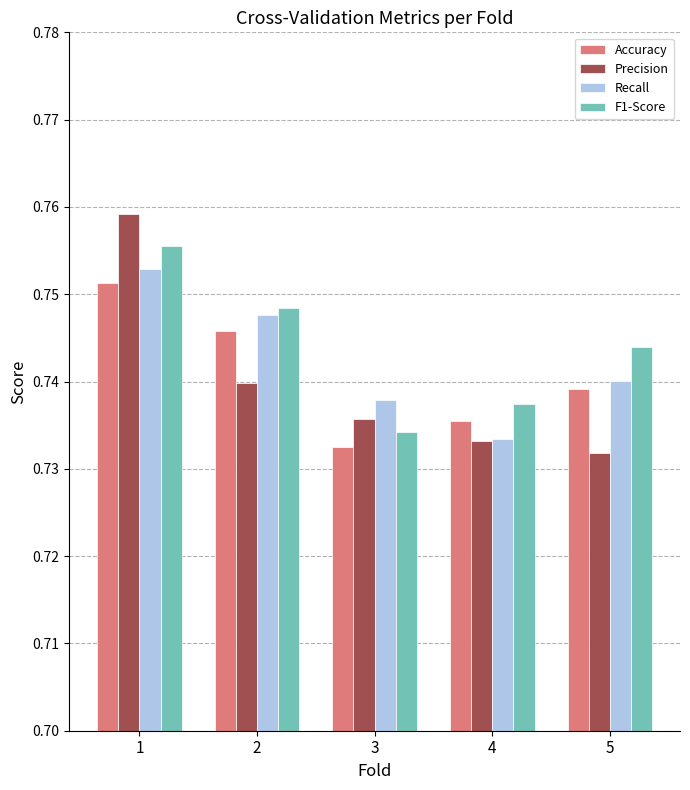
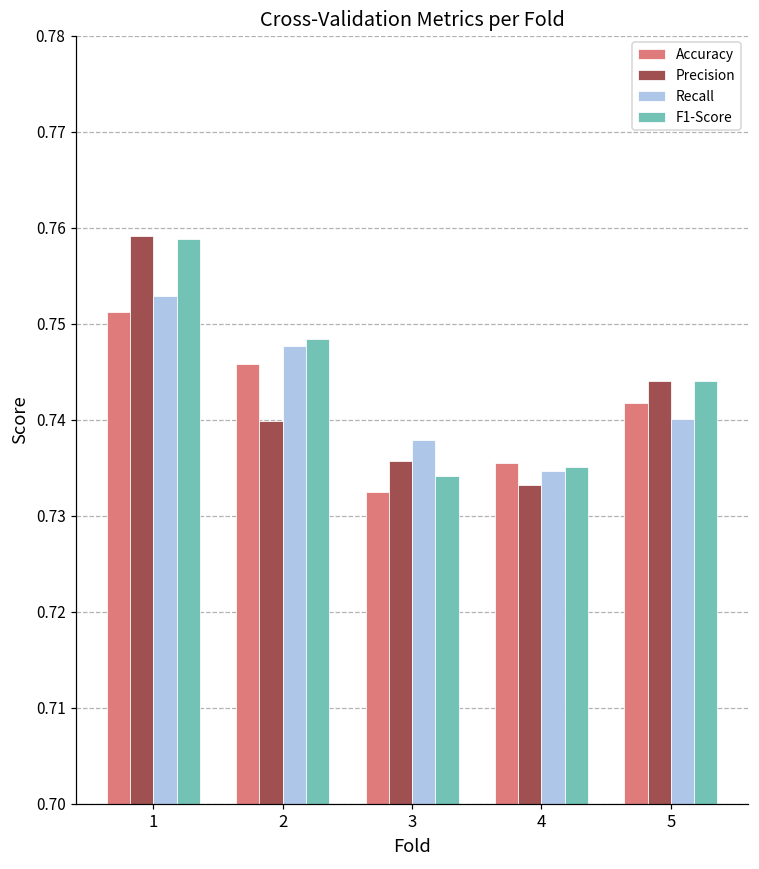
  {
    "Accuracy": {
      "1": 0.751,
      "2": 0.746,
      "3": 0.733,
      "4": 0.736,
-     "5": 0.739
+     "5": 0.742
    },
    "Precision": {
      "1": 0.759,
      "2": 0.740,
      "3": 0.736,
      "4": 0.733,
-     "5": 0.732
+     "5": 0.744
    },
    "Recall": {
      "1": 0.753,
      "2": 0.748,
      "3": 0.738,
-     "4": 0.733,
+     "4": 0.735,
      "5": 0.740
    },
    "F1-Score": {
-     "1": 0.756,
+     "1": 0.759,
      "2": 0.748,
      "3": 0.734,
-     "4": 0.737,
+     "4": 0.735,
      "5": 0.744
    }
  }
